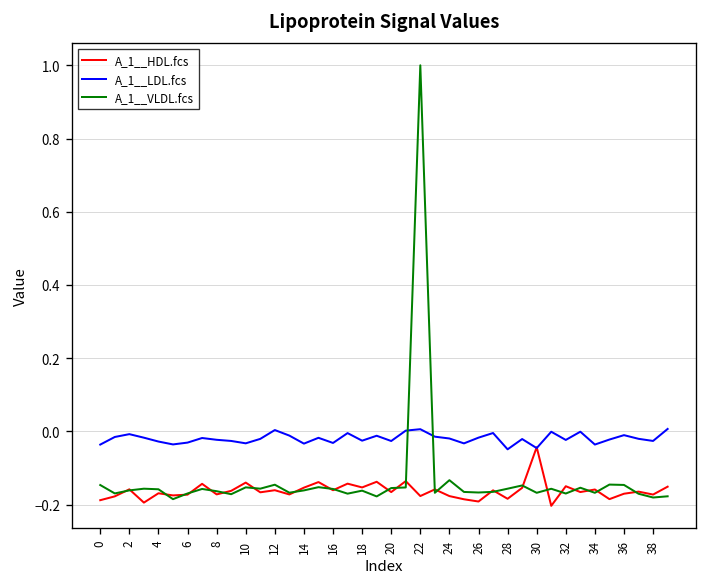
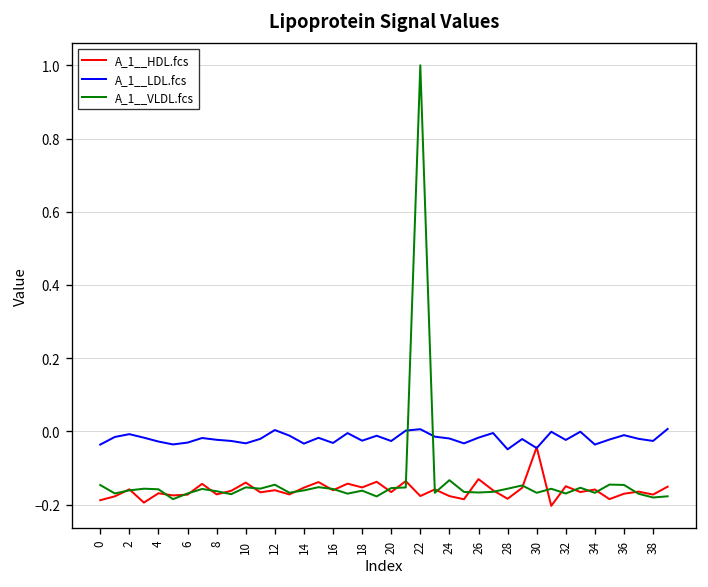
  {
    "A_1__HDL.fcs": {
      "0": -0.19,
      "4": -0.17,
      "8": -0.17,
      "10": -0.14,
      "12": -0.16,
      "18": -0.15,
      "20": -0.17,
      "22": -0.18,
      "24": -0.18,
-     "26": -0.19,
+     "26": -0.13,
      "28": -0.18,
      "32": -0.15,
      "34": -0.16,
      "36": -0.17
    },
    "A_1__LDL.fcs": {
      "0": -0.04,
      "2": -0.01,
      "4": -0.03,
      "6": -0.03,
      "8": -0.02,
      "10": -0.03,
      "12": 0.00,
      "14": -0.03,
      "16": -0.03,
      "18": -0.03,
      "20": -0.03,
      "22": 0.01,
      "24": -0.02,
      "26": -0.02,
      "28": -0.05,
      "32": -0.02,
      "34": -0.04,
      "36": -0.01,
      "38": -0.03
    },
    "A_1__VLDL.fcs": {
      "0": -0.15,
      "4": -0.16,
      "8": -0.16,
      "10": -0.15,
      "12": -0.15,
      "18": -0.16,
      "20": -0.15,
      "22": 1.00,
      "24": -0.13,
      "26": -0.17,
      "28": -0.16,
      "30": -0.17,
      "32": -0.17,
      "34": -0.17,
      "36": -0.15
    }
  }
